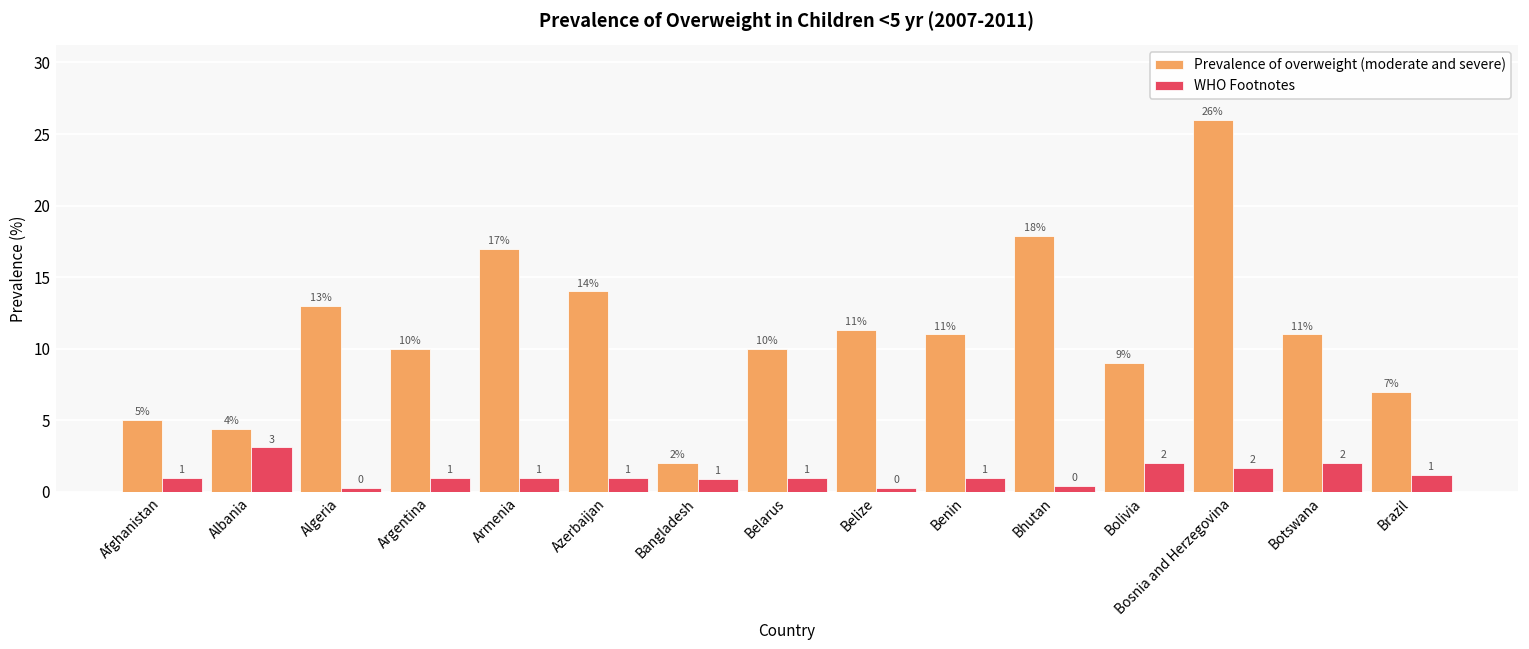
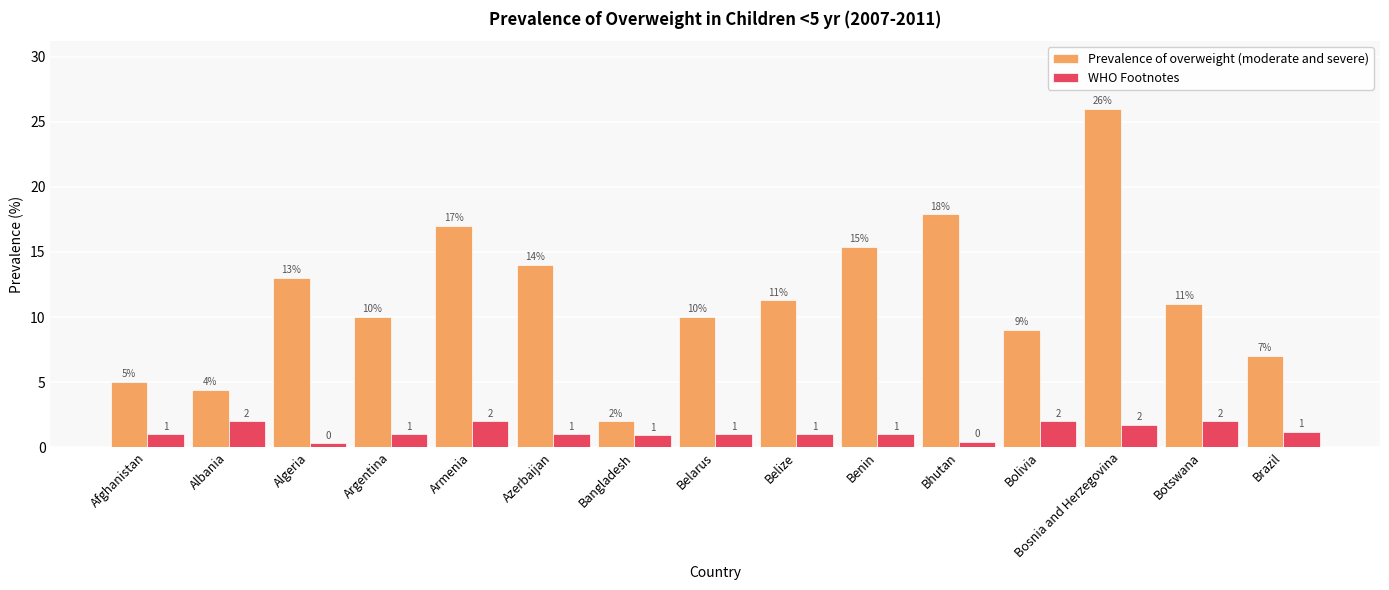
  {
    "Prevalence of overweight (moderate and severe)": {
      "Afghanistan": "5%",
      "Albania": "4%",
      "Algeria": "13%",
      "Argentina": "10%",
      "Armenia": "17%",
      "Azerbaijan": "14%",
      "Bangladesh": "2%",
      "Belarus": "10%",
      "Belize": "11%",
-     "Benin": "11%",
+     "Benin": "15%",
      "Bhutan": "18%",
      "Bolivia": "9%",
      "Bosnia and Herzegovina": "26%",
      "Botswana": "11%",
      "Brazil": "7%"
    },
    "WHO Footnotes": {
      "Afghanistan": "1",
-     "Albania": "3",
+     "Albania": "2",
      "Algeria": "0",
      "Argentina": "1",
-     "Armenia": "1",
+     "Armenia": "2",
      "Azerbaijan": "1",
      "Bangladesh": "1",
      "Belarus": "1",
-     "Belize": "0",
+     "Belize": "1",
      "Benin": "1",
      "Bhutan": "0",
      "Bolivia": "2",
      "Bosnia and Herzegovina": "2",
      "Botswana": "2",
      "Brazil": "1"
    }
  }
